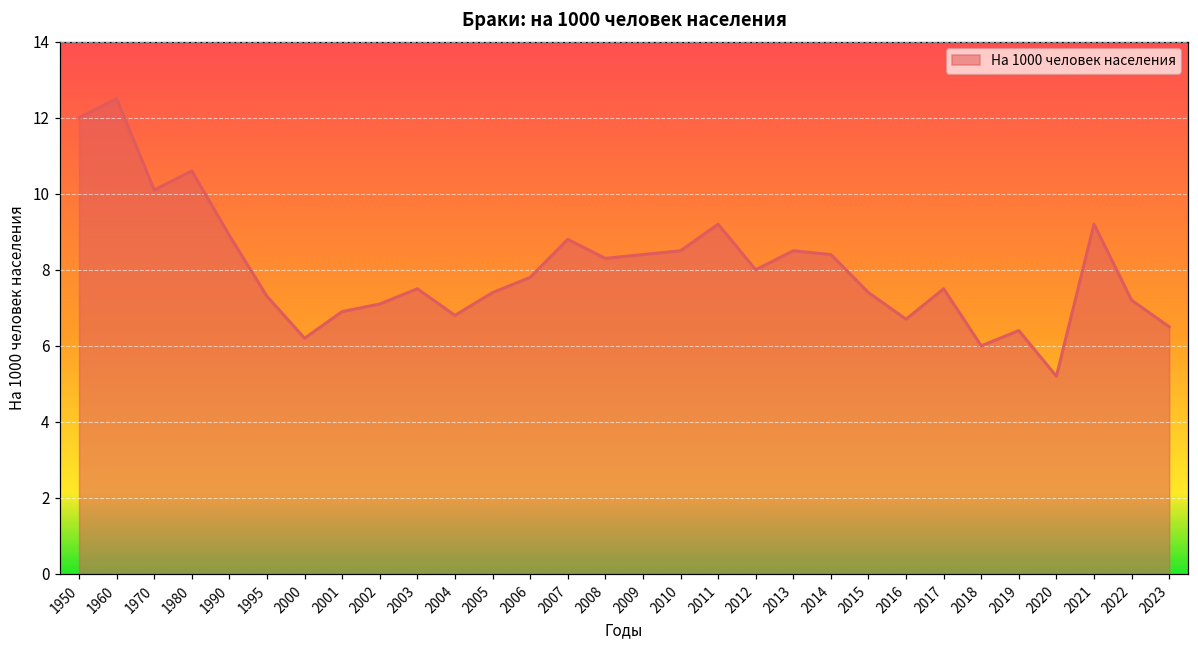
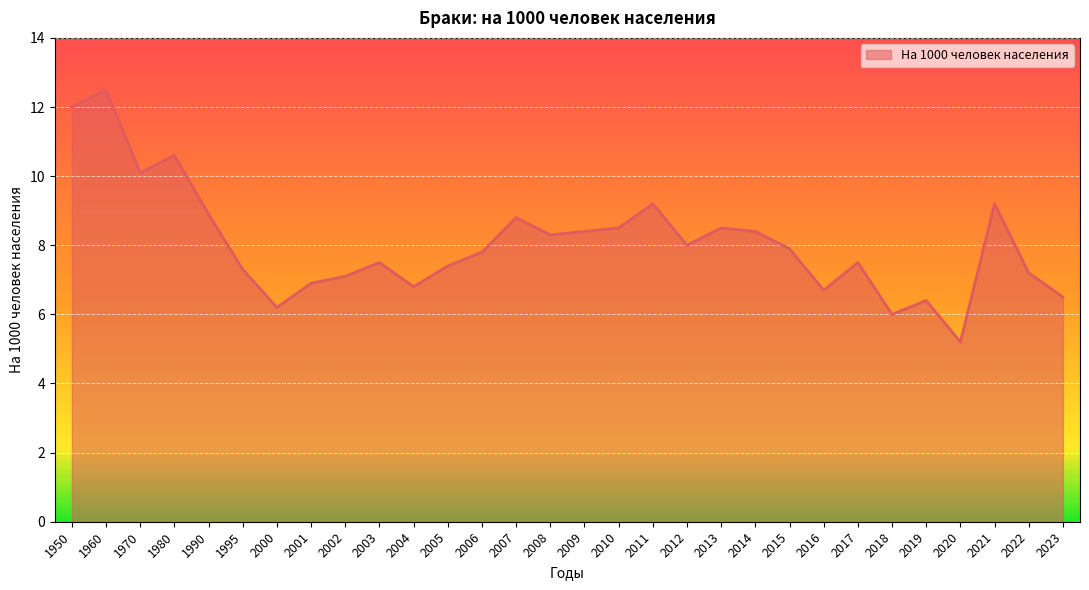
  {
    "1950": 12.0,
    "1960": 12.5,
    "1970": 10.1,
    "1980": 10.6,
    "1990": 8.9,
    "1995": 7.3,
    "2000": 6.2,
    "2001": 6.9,
    "2002": 7.1,
    "2003": 7.5,
    "2004": 6.8,
    "2005": 7.4,
    "2006": 7.8,
    "2007": 8.8,
    "2008": 8.3,
    "2009": 8.4,
    "2010": 8.5,
    "2011": 9.2,
    "2012": 8.0,
    "2013": 8.5,
    "2014": 8.4,
-   "2015": 7.4,
+   "2015": 7.9,
    "2016": 6.7,
    "2017": 7.5,
    "2018": 6.0,
    "2019": 6.4,
    "2020": 5.2,
    "2021": 9.2,
    "2022": 7.2,
    "2023": 6.5
  }
